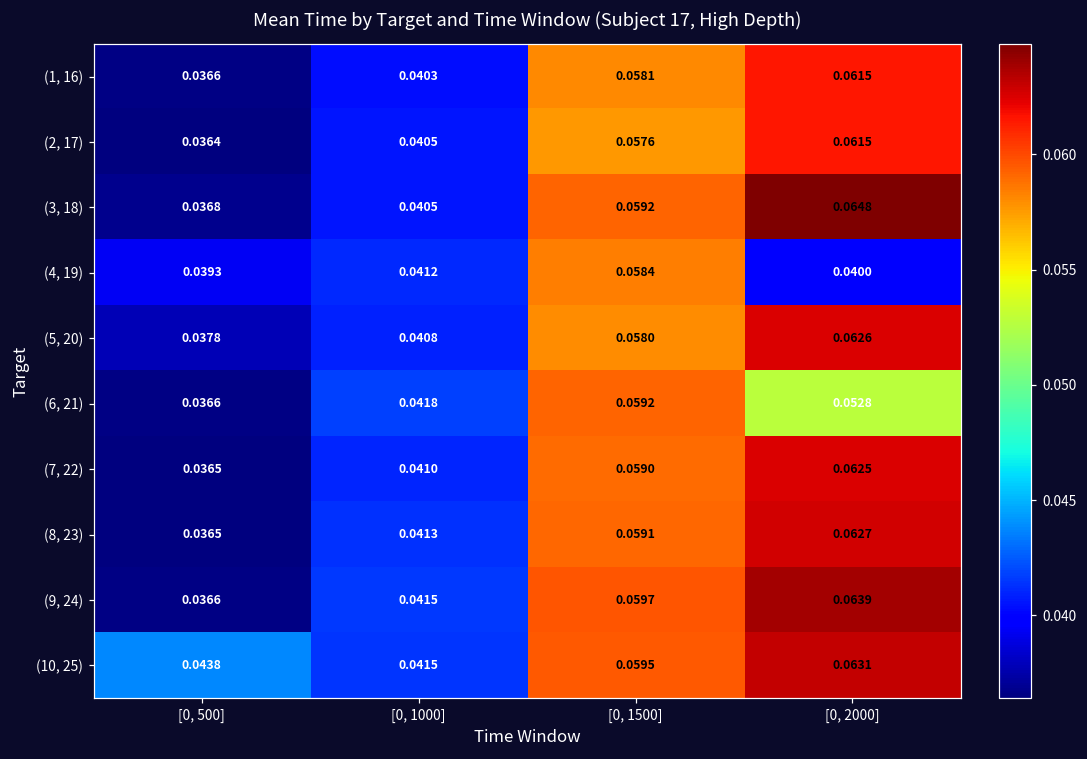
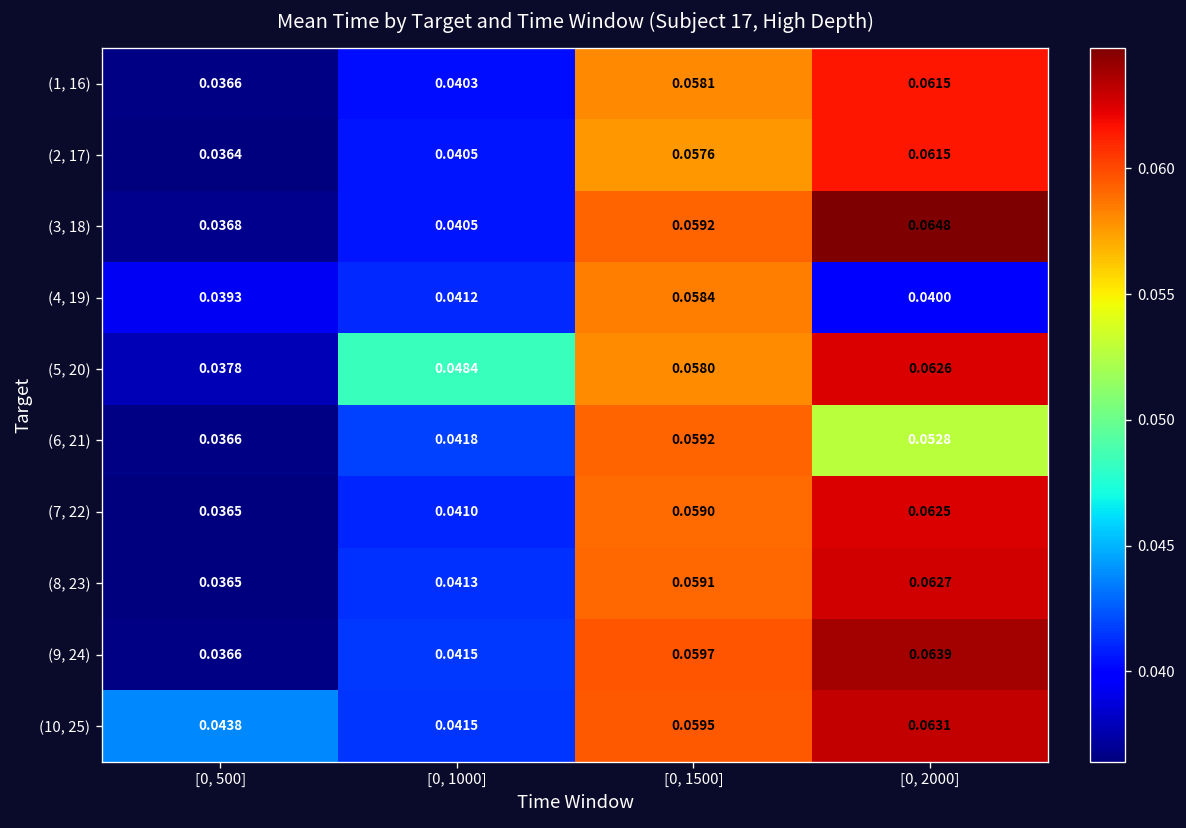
  {
    "(1, 16)": {
      "[0, 500]": 0.0366,
      "[0, 1000]": 0.0403,
      "[0, 1500]": 0.0581,
      "[0, 2000]": 0.0615
    },
    "(2, 17)": {
      "[0, 500]": 0.0364,
      "[0, 1000]": 0.0405,
      "[0, 1500]": 0.0576,
      "[0, 2000]": 0.0615
    },
    "(3, 18)": {
      "[0, 500]": 0.0368,
      "[0, 1000]": 0.0405,
      "[0, 1500]": 0.0592,
      "[0, 2000]": 0.0648
    },
    "(4, 19)": {
      "[0, 500]": 0.0393,
      "[0, 1000]": 0.0412,
      "[0, 1500]": 0.0584,
      "[0, 2000]": 0.0400
    },
    "(5, 20)": {
      "[0, 500]": 0.0378,
-     "[0, 1000]": 0.0408,
+     "[0, 1000]": 0.0484,
      "[0, 1500]": 0.0580,
      "[0, 2000]": 0.0626
    },
    "(6, 21)": {
      "[0, 500]": 0.0366,
      "[0, 1000]": 0.0418,
      "[0, 1500]": 0.0592,
      "[0, 2000]": 0.0528
    },
    "(7, 22)": {
      "[0, 500]": 0.0365,
      "[0, 1000]": 0.0410,
      "[0, 1500]": 0.0590,
      "[0, 2000]": 0.0625
    },
    "(8, 23)": {
      "[0, 500]": 0.0365,
      "[0, 1000]": 0.0413,
      "[0, 1500]": 0.0591,
      "[0, 2000]": 0.0627
    },
    "(9, 24)": {
      "[0, 500]": 0.0366,
      "[0, 1000]": 0.0415,
      "[0, 1500]": 0.0597,
      "[0, 2000]": 0.0639
    },
    "(10, 25)": {
      "[0, 500]": 0.0438,
      "[0, 1000]": 0.0415,
      "[0, 1500]": 0.0595,
      "[0, 2000]": 0.0631
    }
  }
